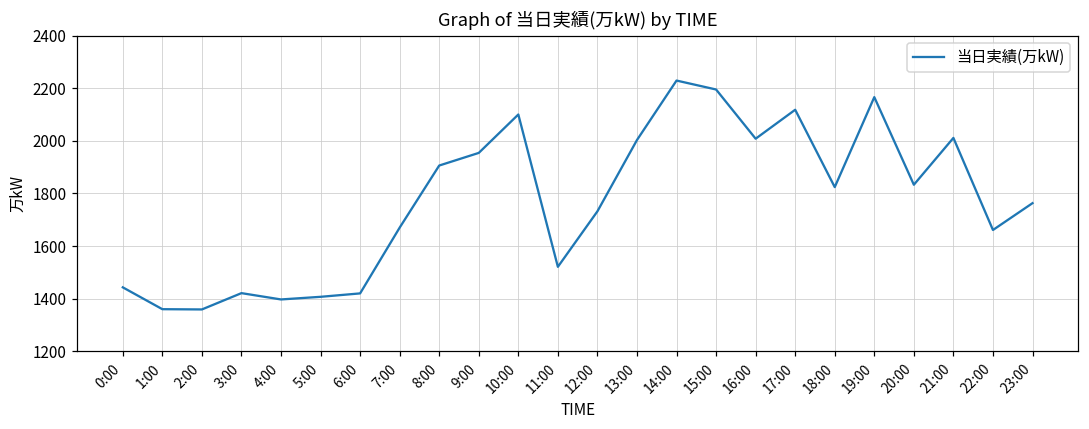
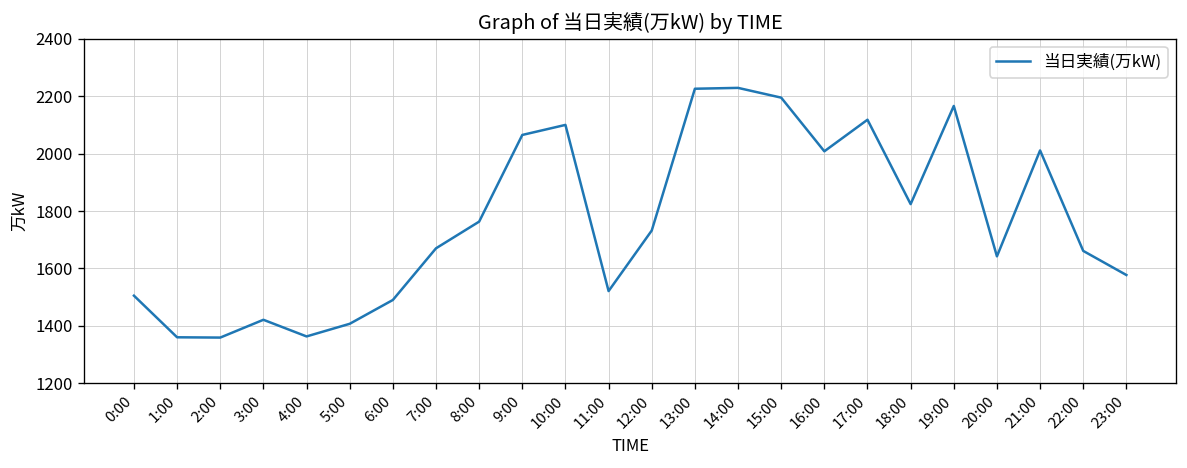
  {
-   "0:00": 1440,
+   "0:00": 1510,
    "1:00": 1360,
    "2:00": 1360,
    "3:00": 1420,
-   "4:00": 1400,
+   "4:00": 1360,
    "5:00": 1410,
-   "6:00": 1420,
+   "6:00": 1490,
    "7:00": 1670,
-   "8:00": 1910,
-   "9:00": 1950,
+   "8:00": 1760,
+   "9:00": 2070,
    "10:00": 2100,
    "11:00": 1520,
    "12:00": 1730,
-   "13:00": 2000,
+   "13:00": 2230,
    "14:00": 2230,
    "15:00": 2200,
    "16:00": 2010,
    "17:00": 2120,
    "18:00": 1820,
    "19:00": 2170,
-   "20:00": 1830,
+   "20:00": 1640,
    "21:00": 2010,
    "22:00": 1660,
-   "23:00": 1760
+   "23:00": 1580
  }
